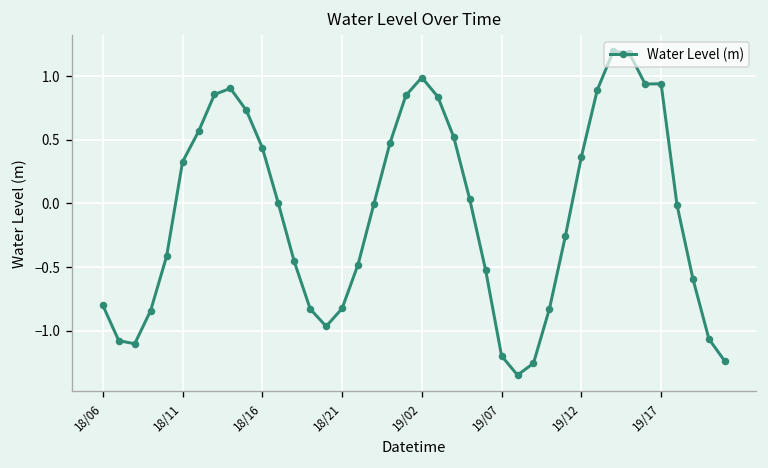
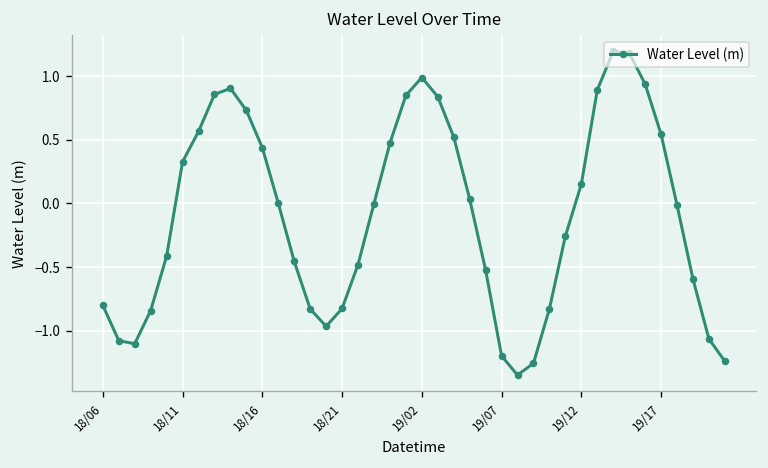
  {
    "18/06": -0.80,
    "18/11": 0.33,
    "18/16": 0.44,
    "18/21": -0.83,
    "19/02": 0.99,
    "19/07": -1.20,
-   "19/12": 0.36,
-   "19/17": 0.94
+   "19/12": 0.15,
+   "19/17": 0.54
  }
